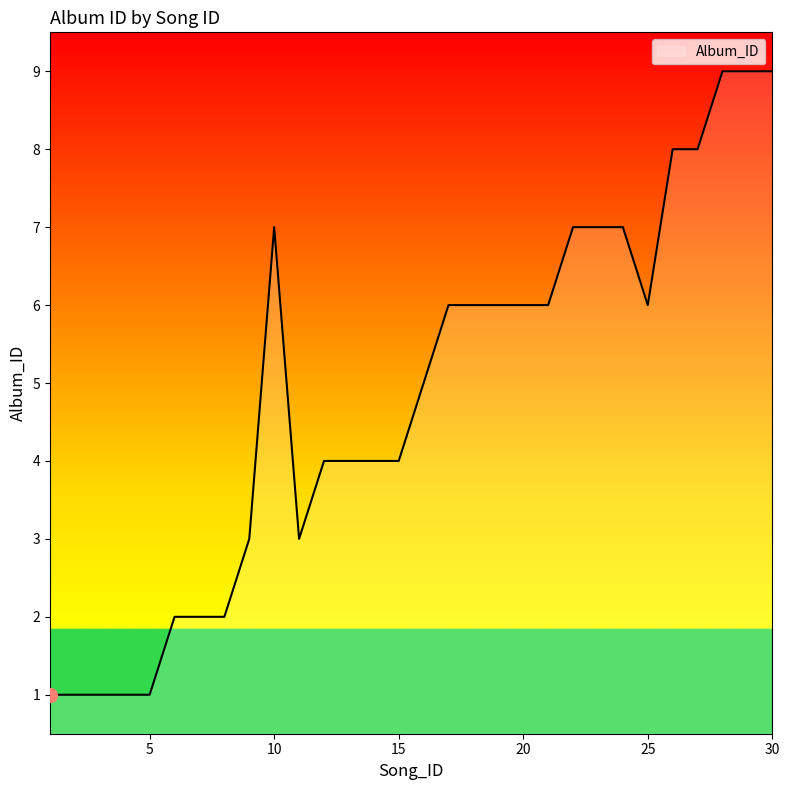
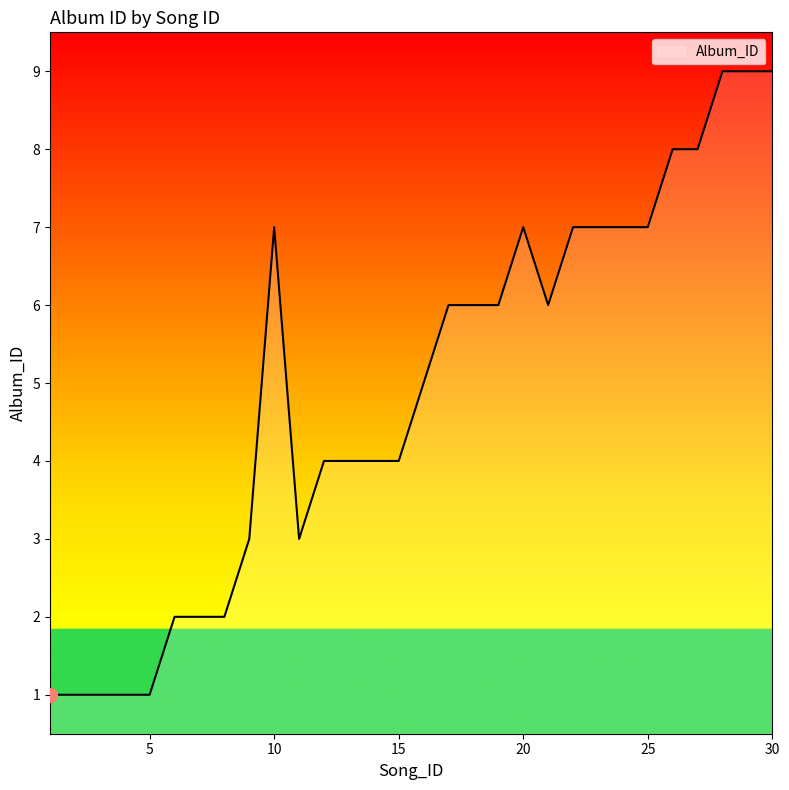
  {
    "Album_ID": {
      "5": 1,
      "10": 7,
      "15": 4,
-     "20": 6,
-     "25": 6,
+     "20": 7,
+     "25": 7,
      "30": 9
    }
  }
